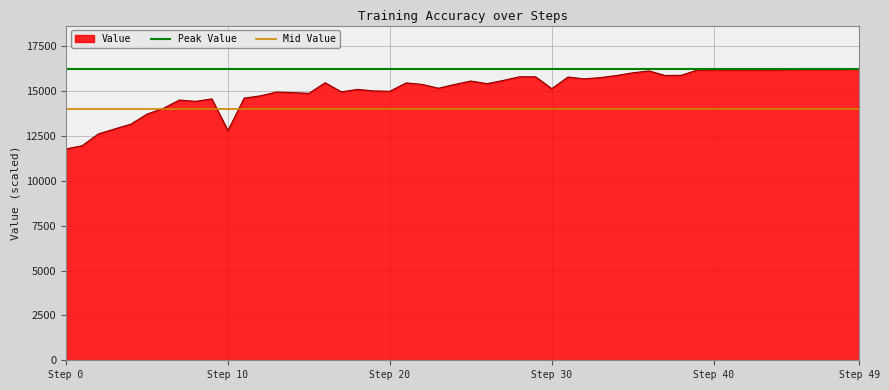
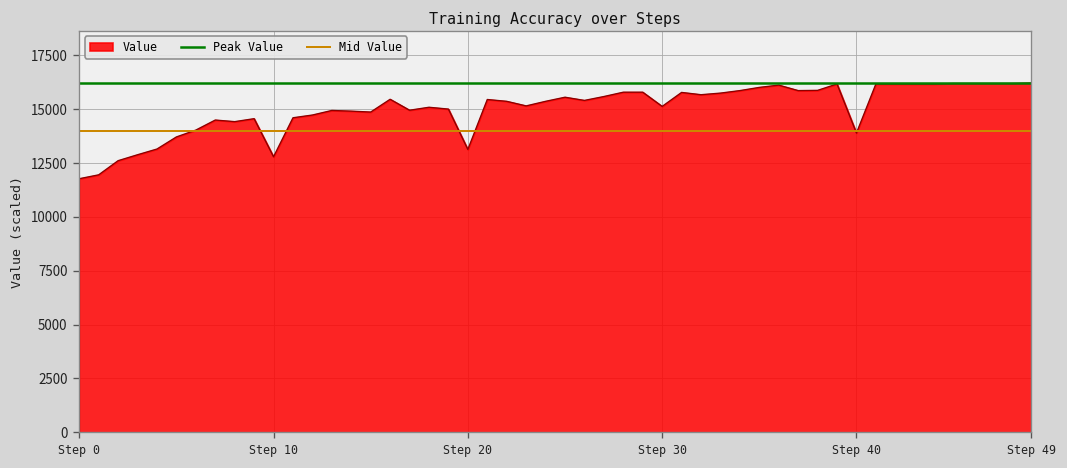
  {
    "Step 0": 11800,
    "Step 10": 12800,
-   "Step 20": 15000,
+   "Step 20": 13100,
    "Step 30": 15100,
-   "Step 40": 16200,
+   "Step 40": 13900,
    "Step 49": 16200
  }
